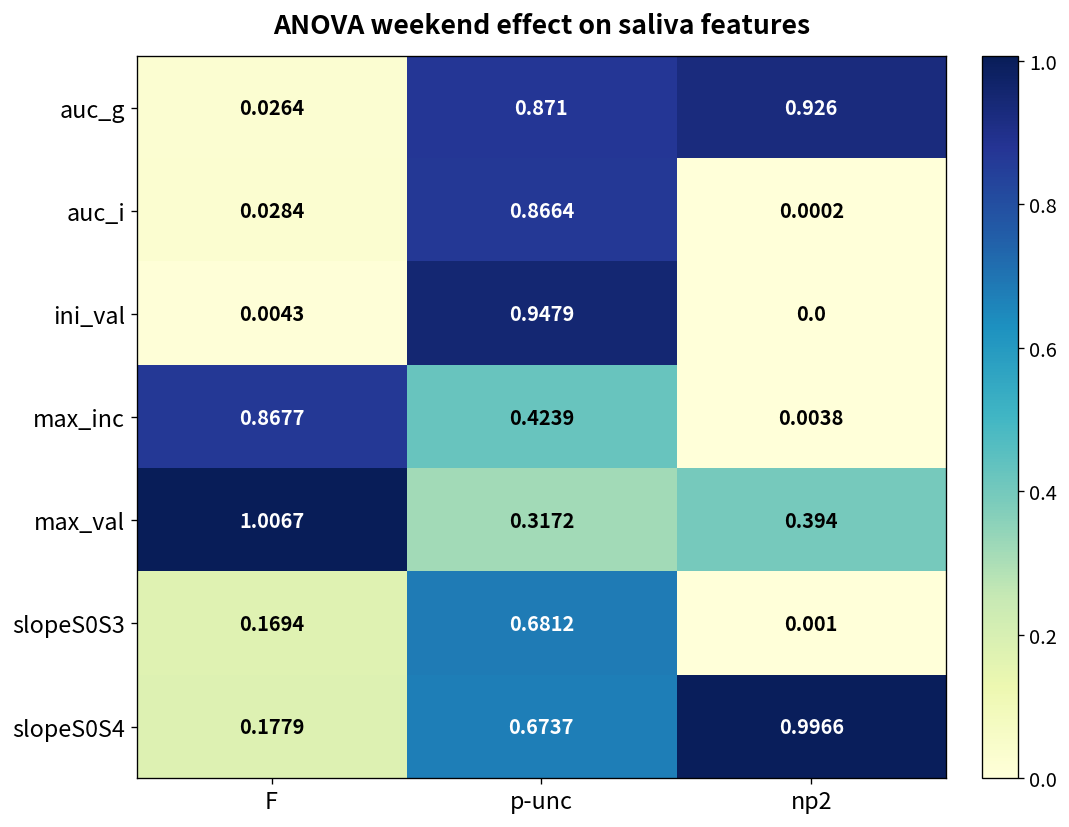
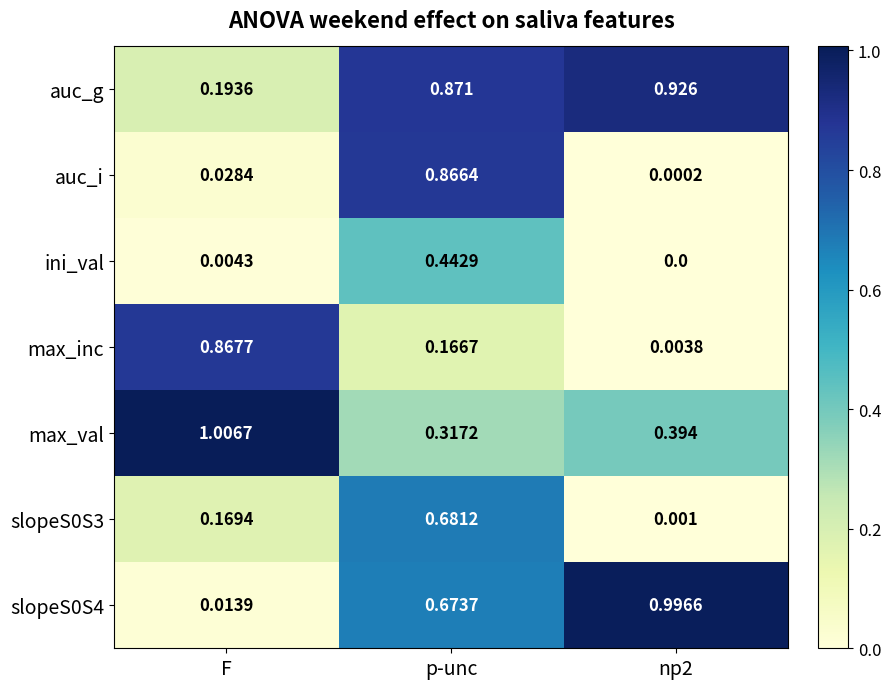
  {
    "auc_g": {
-     "F": 0.0264,
+     "F": 0.1936,
      "p-unc": 0.871,
      "np2": 0.926
    },
    "auc_i": {
      "F": 0.0284,
      "p-unc": 0.8664,
      "np2": 0.0002
    },
    "ini_val": {
      "F": 0.0043,
-     "p-unc": 0.9479,
+     "p-unc": 0.4429,
      "np2": 0.0
    },
    "max_inc": {
      "F": 0.8677,
-     "p-unc": 0.4239,
+     "p-unc": 0.1667,
      "np2": 0.0038
    },
    "max_val": {
      "F": 1.0067,
      "p-unc": 0.3172,
      "np2": 0.394
    },
    "slopeS0S3": {
      "F": 0.1694,
      "p-unc": 0.6812,
      "np2": 0.001
    },
    "slopeS0S4": {
-     "F": 0.1779,
+     "F": 0.0139,
      "p-unc": 0.6737,
      "np2": 0.9966
    }
  }
